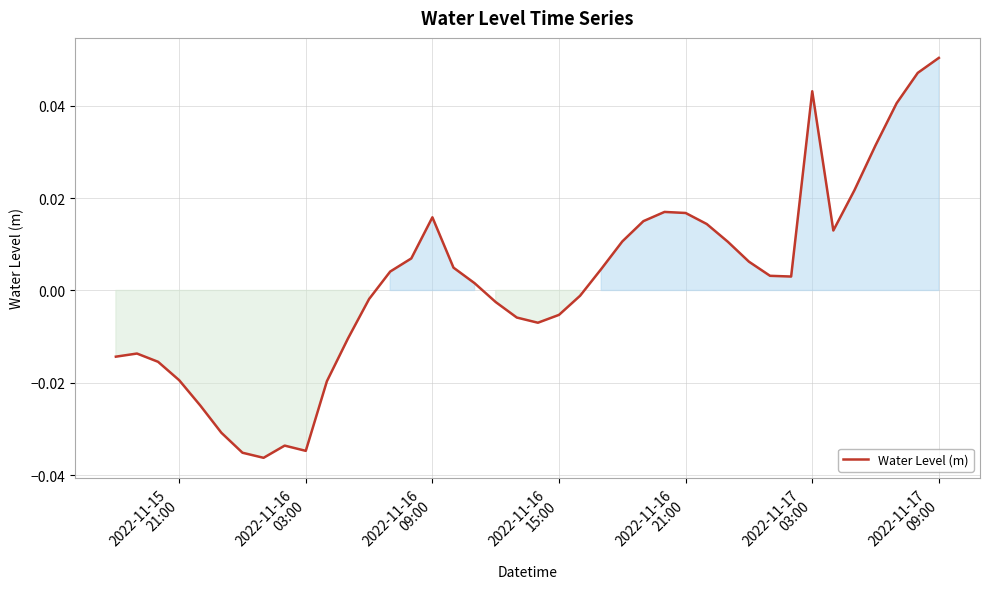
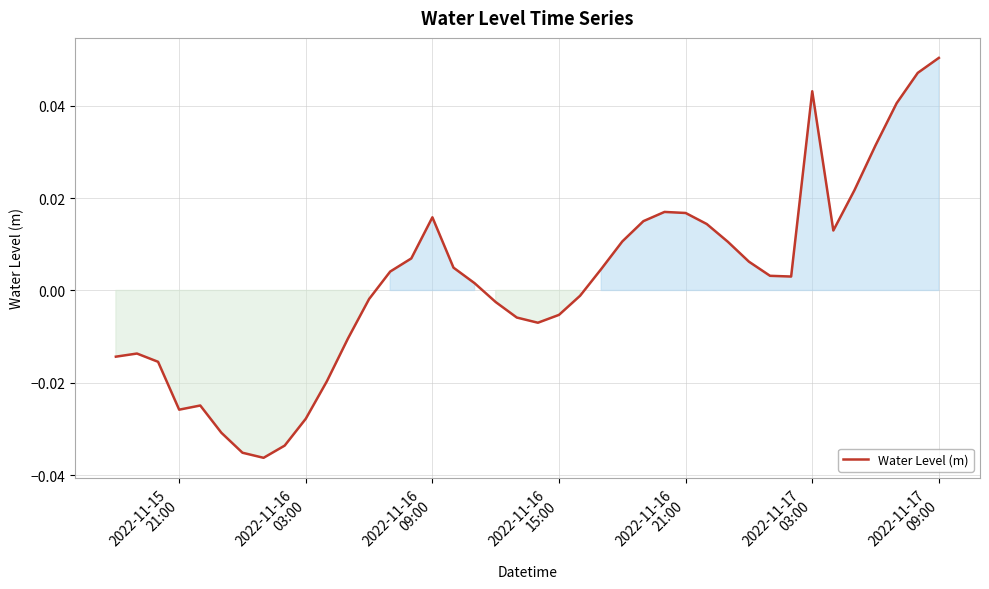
  {
-   "2022-11-15 21:00": -0.019,
-   "2022-11-16 03:00": -0.035,
+   "2022-11-15 21:00": -0.026,
+   "2022-11-16 03:00": -0.028,
    "2022-11-16 09:00": 0.016,
    "2022-11-16 15:00": -0.005,
    "2022-11-16 21:00": 0.017,
    "2022-11-17 03:00": 0.043,
    "2022-11-17 09:00": 0.050
  }
